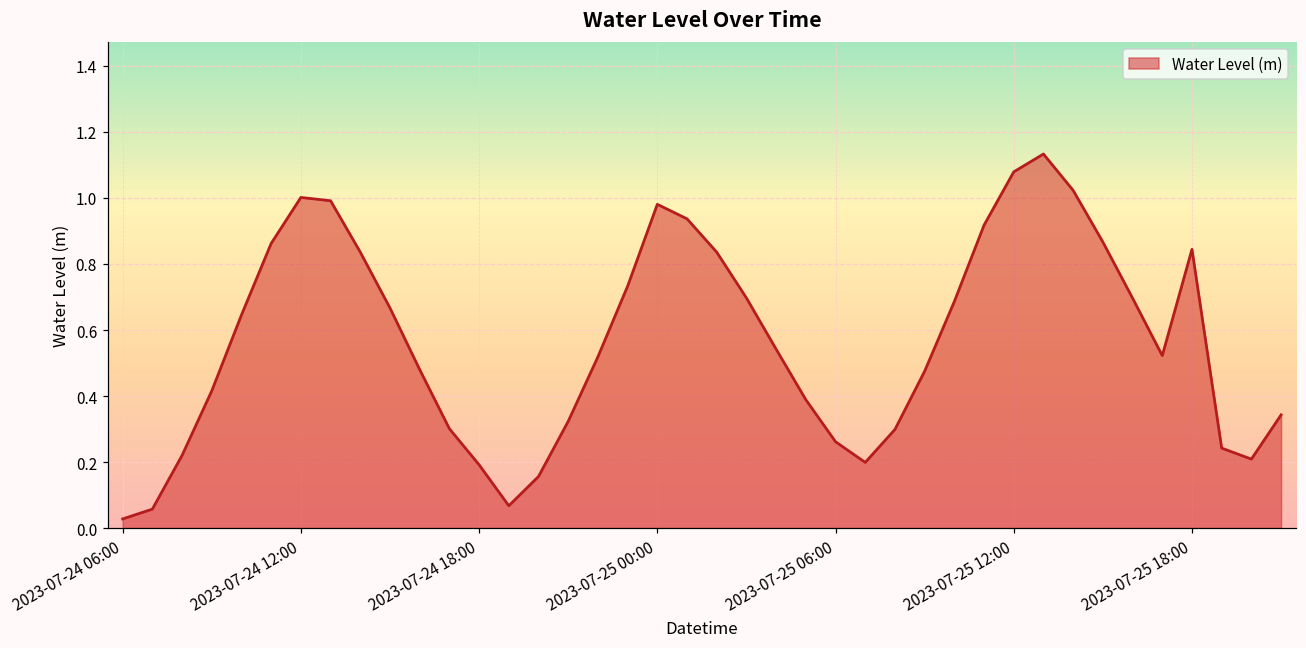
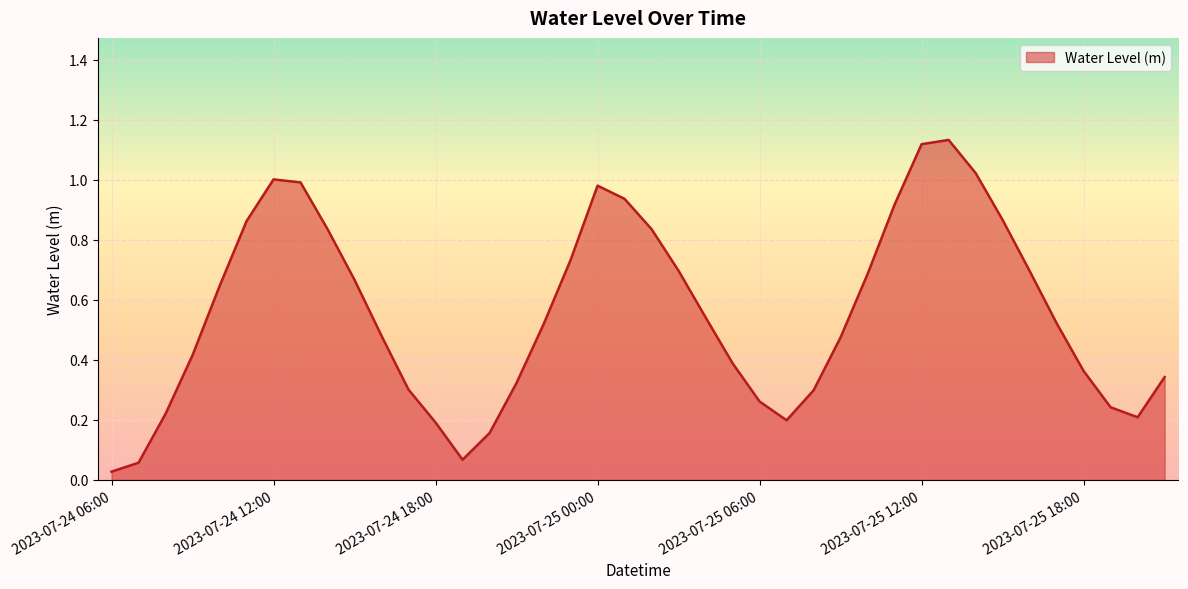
  {
    "2023-07-24 06:00": 0.03,
    "2023-07-24 12:00": 1.00,
    "2023-07-24 18:00": 0.19,
    "2023-07-25 00:00": 0.98,
    "2023-07-25 06:00": 0.26,
-   "2023-07-25 12:00": 1.08,
-   "2023-07-25 18:00": 0.84
+   "2023-07-25 12:00": 1.12,
+   "2023-07-25 18:00": 0.36
  }
